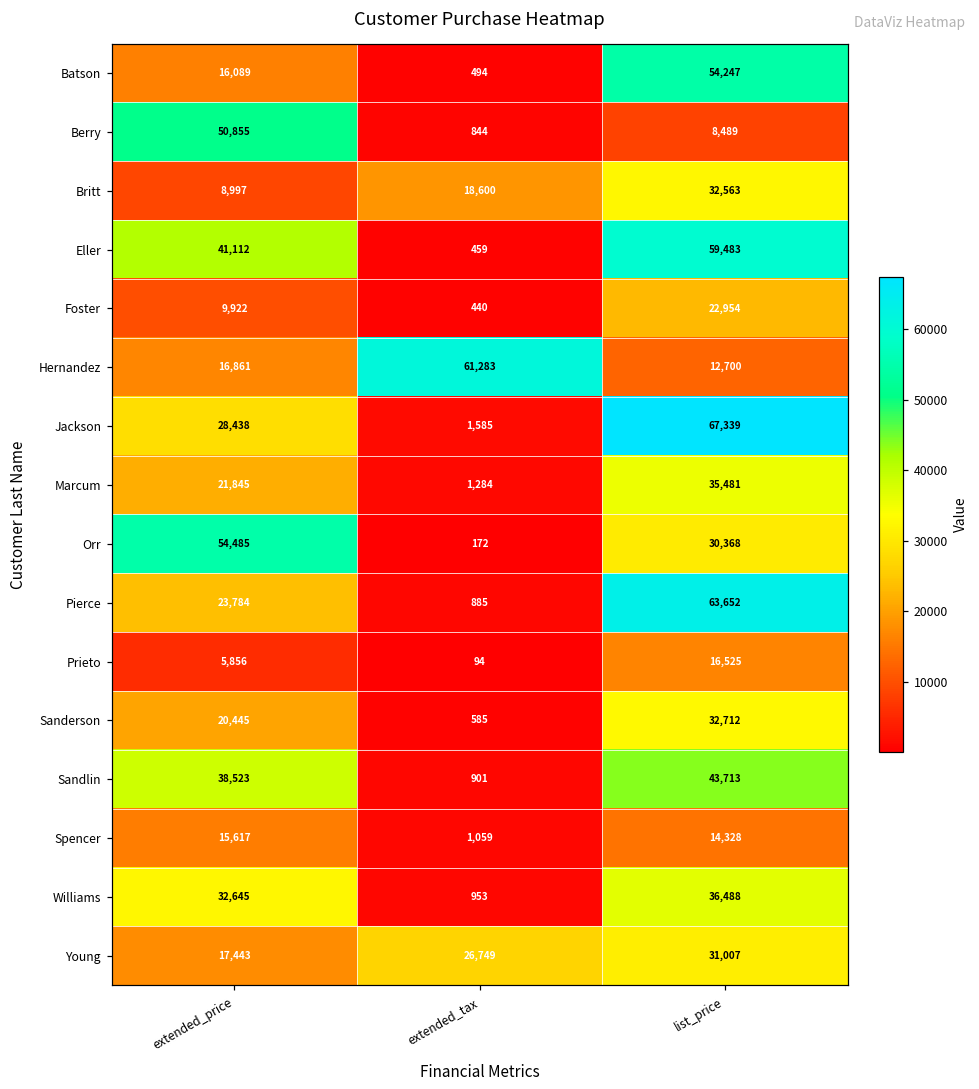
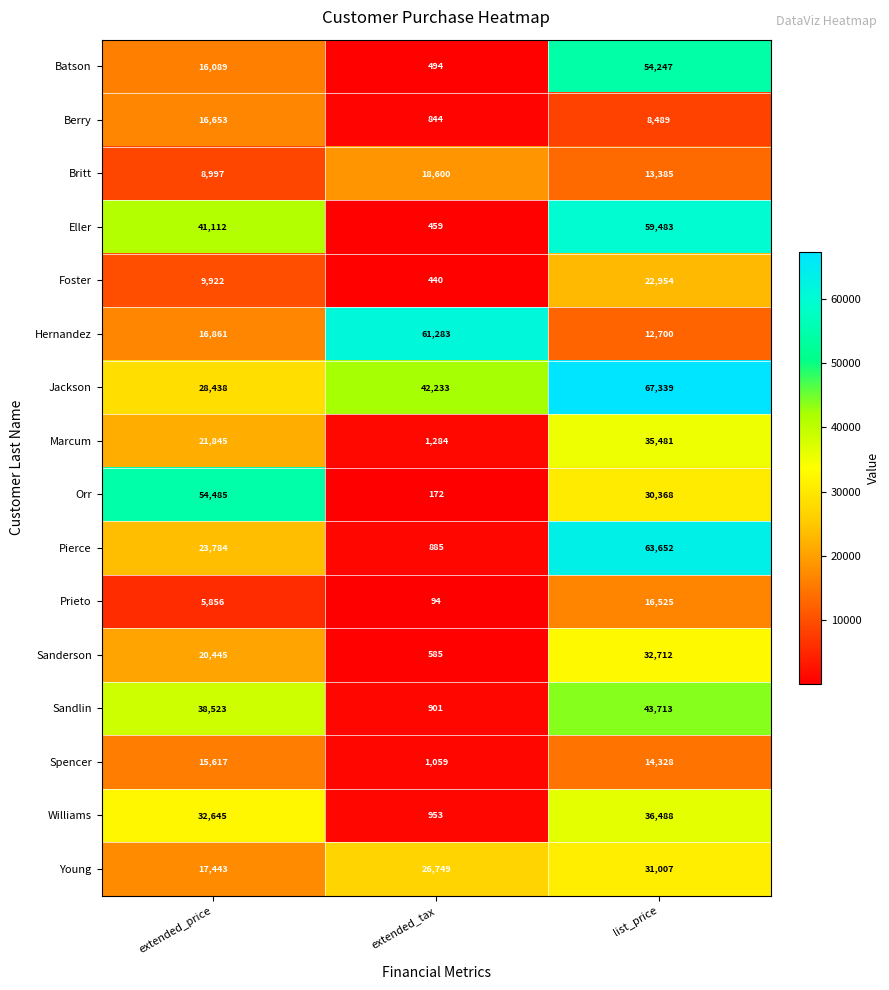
  {
    "Batson": {
      "extended_price": "16,089",
      "extended_tax": "494",
      "list_price": "54,247"
    },
    "Berry": {
-     "extended_price": "50,855",
+     "extended_price": "16,653",
      "extended_tax": "844",
      "list_price": "8,489"
    },
    "Britt": {
      "extended_price": "8,997",
      "extended_tax": "18,600",
-     "list_price": "32,563"
+     "list_price": "13,385"
    },
    "Eller": {
      "extended_price": "41,112",
      "extended_tax": "459",
      "list_price": "59,483"
    },
    "Foster": {
      "extended_price": "9,922",
      "extended_tax": "440",
      "list_price": "22,954"
    },
    "Hernandez": {
      "extended_price": "16,861",
      "extended_tax": "61,283",
      "list_price": "12,700"
    },
    "Jackson": {
      "extended_price": "28,438",
-     "extended_tax": "1,585",
+     "extended_tax": "42,233",
      "list_price": "67,339"
    },
    "Marcum": {
      "extended_price": "21,845",
      "extended_tax": "1,284",
      "list_price": "35,481"
    },
    "Orr": {
      "extended_price": "54,485",
      "extended_tax": "172",
      "list_price": "30,368"
    },
    "Pierce": {
      "extended_price": "23,784",
      "extended_tax": "885",
      "list_price": "63,652"
    },
    "Prieto": {
      "extended_price": "5,856",
      "extended_tax": "94",
      "list_price": "16,525"
    },
    "Sanderson": {
      "extended_price": "20,445",
      "extended_tax": "585",
      "list_price": "32,712"
    },
    "Sandlin": {
      "extended_price": "38,523",
      "extended_tax": "901",
      "list_price": "43,713"
    },
    "Spencer": {
      "extended_price": "15,617",
      "extended_tax": "1,059",
      "list_price": "14,328"
    },
    "Williams": {
      "extended_price": "32,645",
      "extended_tax": "953",
      "list_price": "36,488"
    },
    "Young": {
      "extended_price": "17,443",
      "extended_tax": "26,749",
      "list_price": "31,007"
    }
  }
